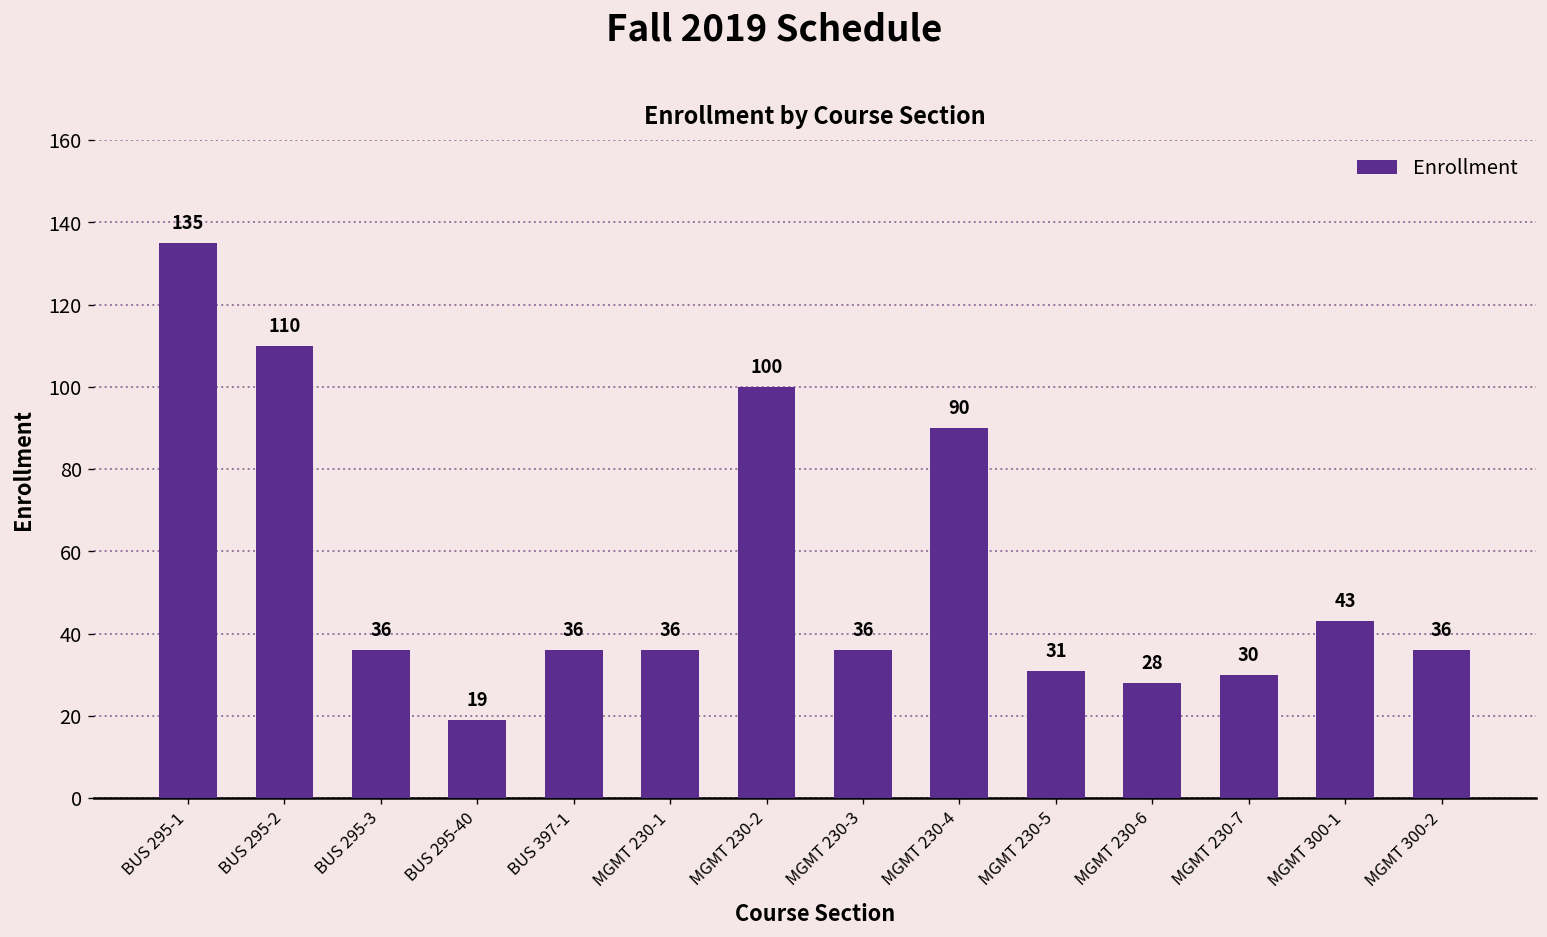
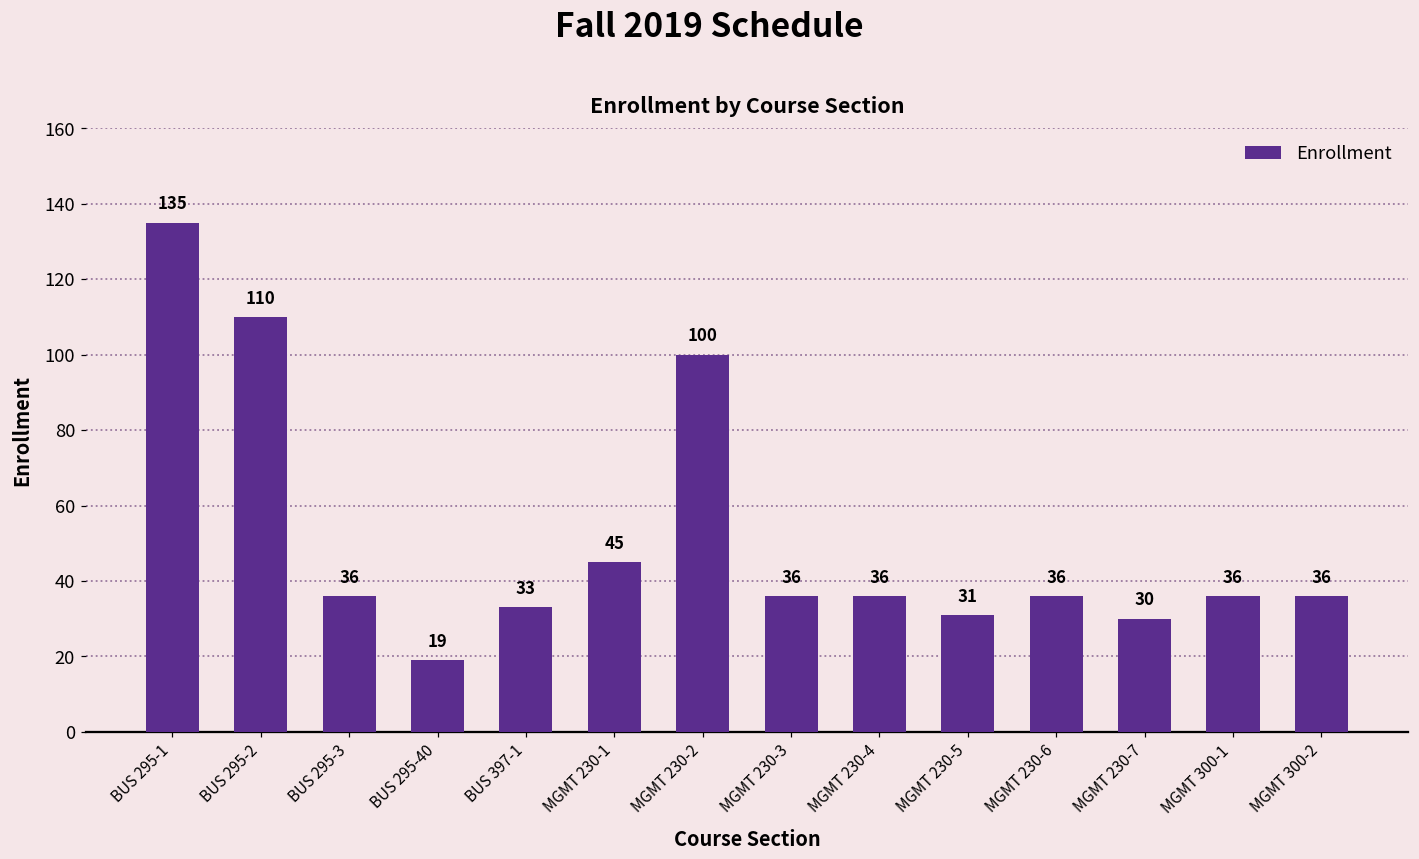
  {
    "BUS 295-1": 135,
    "BUS 295-2": 110,
    "BUS 295-3": 36,
    "BUS 295-40": 19,
-   "BUS 397-1": 36,
-   "MGMT 230-1": 36,
+   "BUS 397-1": 33,
+   "MGMT 230-1": 45,
    "MGMT 230-2": 100,
    "MGMT 230-3": 36,
-   "MGMT 230-4": 90,
+   "MGMT 230-4": 36,
    "MGMT 230-5": 31,
-   "MGMT 230-6": 28,
+   "MGMT 230-6": 36,
    "MGMT 230-7": 30,
-   "MGMT 300-1": 43,
+   "MGMT 300-1": 36,
    "MGMT 300-2": 36
  }
